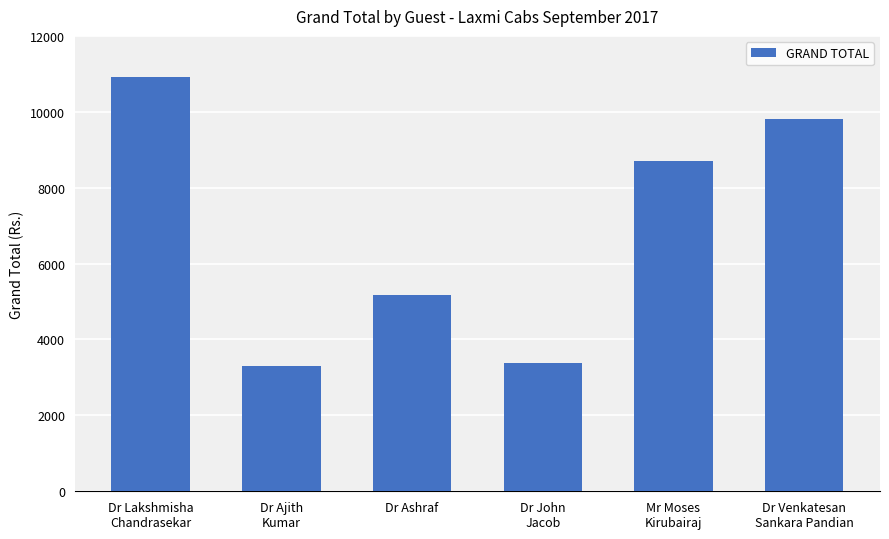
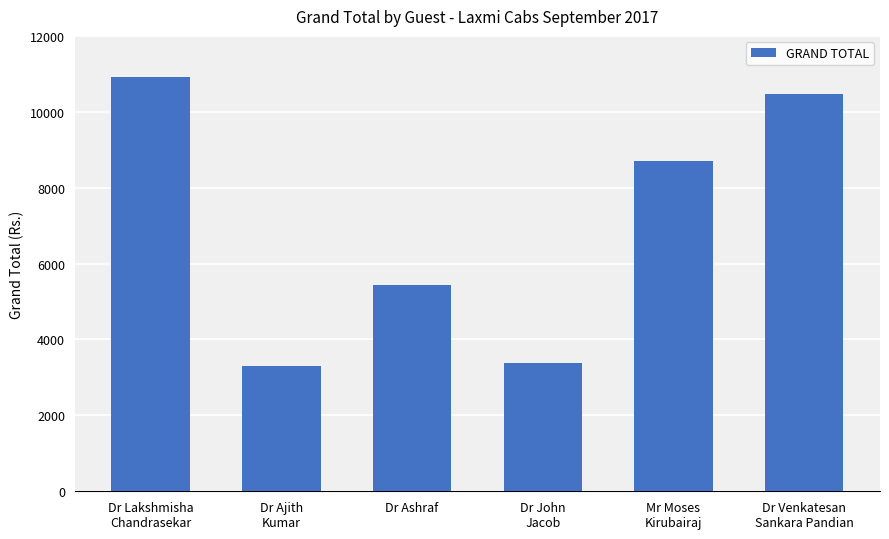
  {
    "Dr Lakshmisha Chandrasekar": 10900,
    "Dr Ajith Kumar": 3300,
-   "Dr Ashraf": 5200,
+   "Dr Ashraf": 5400,
    "Dr John Jacob": 3400,
    "Mr Moses Kirubairaj": 8700,
-   "Dr Venkatesan Sankara Pandian": 9800
+   "Dr Venkatesan Sankara Pandian": 10500
  }
